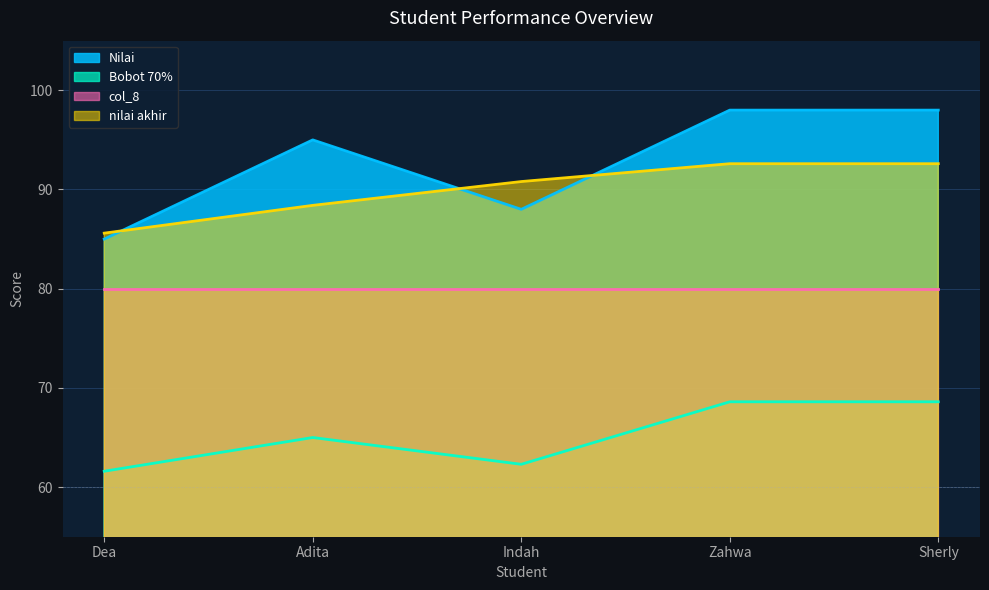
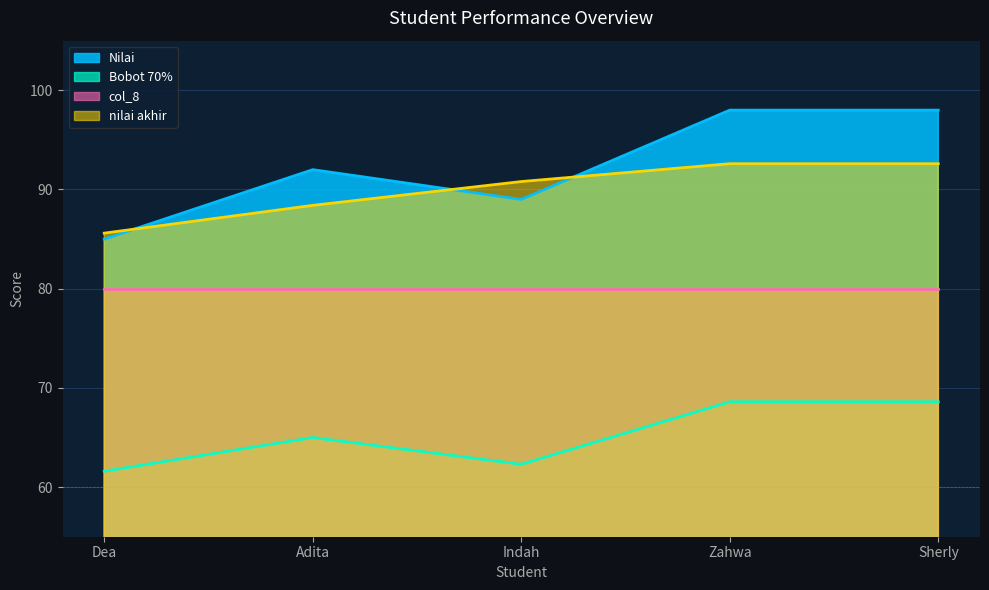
  {
    "Nilai": {
      "Dea": 85,
-     "Adita": 95,
-     "Indah": 88,
+     "Adita": 92,
+     "Indah": 89,
      "Zahwa": 98,
      "Sherly": 98
    },
    "Bobot 70%": {
      "Dea": 62,
      "Adita": 65,
      "Indah": 62,
      "Zahwa": 69,
      "Sherly": 69
    },
    "col_8": {
      "Dea": 80,
      "Adita": 80,
      "Indah": 80,
      "Zahwa": 80,
      "Sherly": 80
    },
    "nilai akhir": {
      "Dea": 86,
      "Adita": 88,
      "Indah": 91,
      "Zahwa": 93,
      "Sherly": 93
    }
  }
